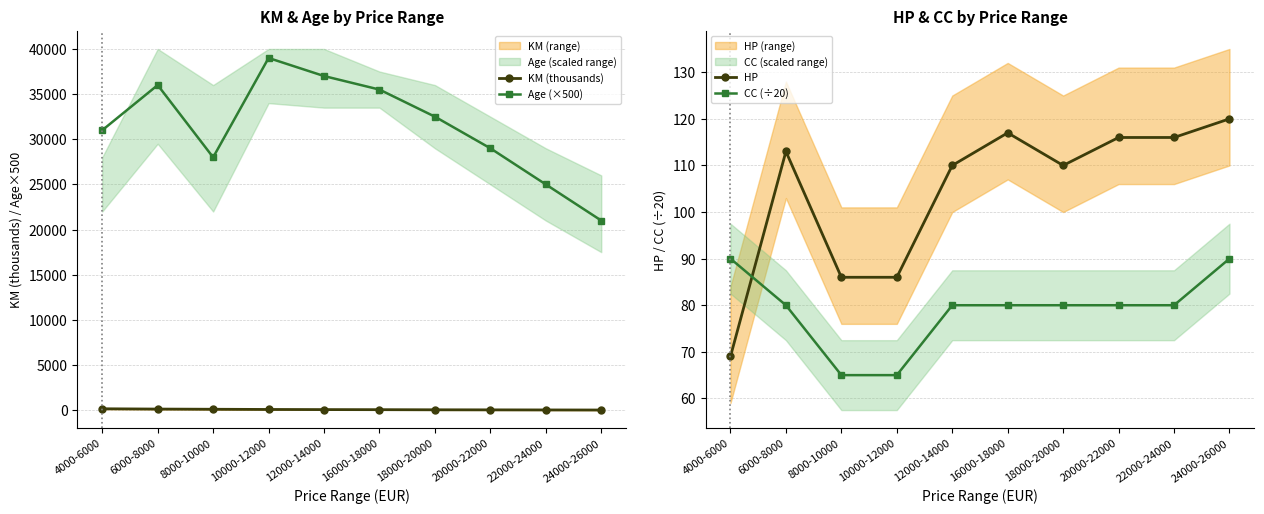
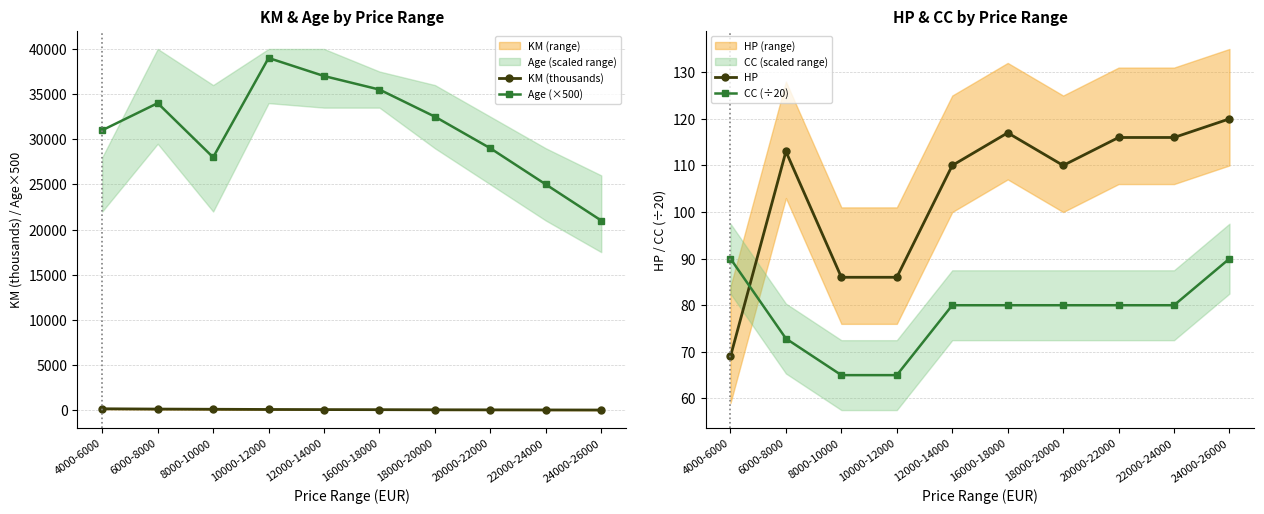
  {
    "KM & Age by Price Range": {
      "Age (×500)": {
        "4000-6000": 31000,
-       "6000-8000": 36000,
+       "6000-8000": 34000,
        "8000-10000": 28000,
        "10000-12000": 39000,
        "12000-14000": 37000,
        "16000-18000": 36000,
        "18000-20000": 33000,
        "20000-22000": 29000,
        "22000-24000": 25000,
        "24000-26000": 21000
      }
    },
    "HP & CC by Price Range": {
      "HP": {
        "4000-6000": 69,
        "6000-8000": 113,
        "8000-10000": 86,
        "10000-12000": 86,
        "12000-14000": 110,
        "16000-18000": 117,
        "18000-20000": 110,
        "20000-22000": 116,
        "22000-24000": 116,
        "24000-26000": 120
      },
      "CC (÷20)": {
        "4000-6000": 90,
-       "6000-8000": 80,
+       "6000-8000": 73,
        "8000-10000": 65,
        "10000-12000": 65,
        "12000-14000": 80,
        "16000-18000": 80,
        "18000-20000": 80,
        "20000-22000": 80,
        "22000-24000": 80,
        "24000-26000": 90
      }
    }
  }
